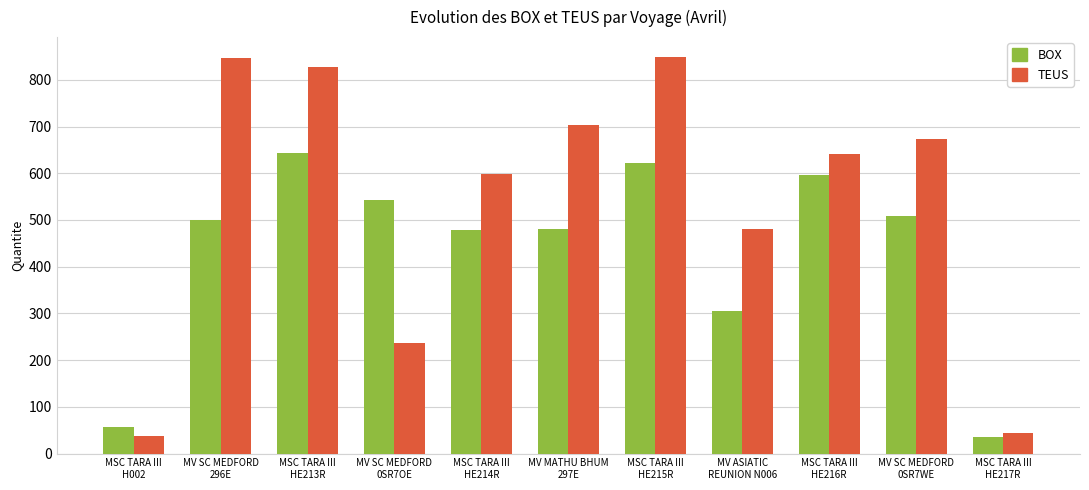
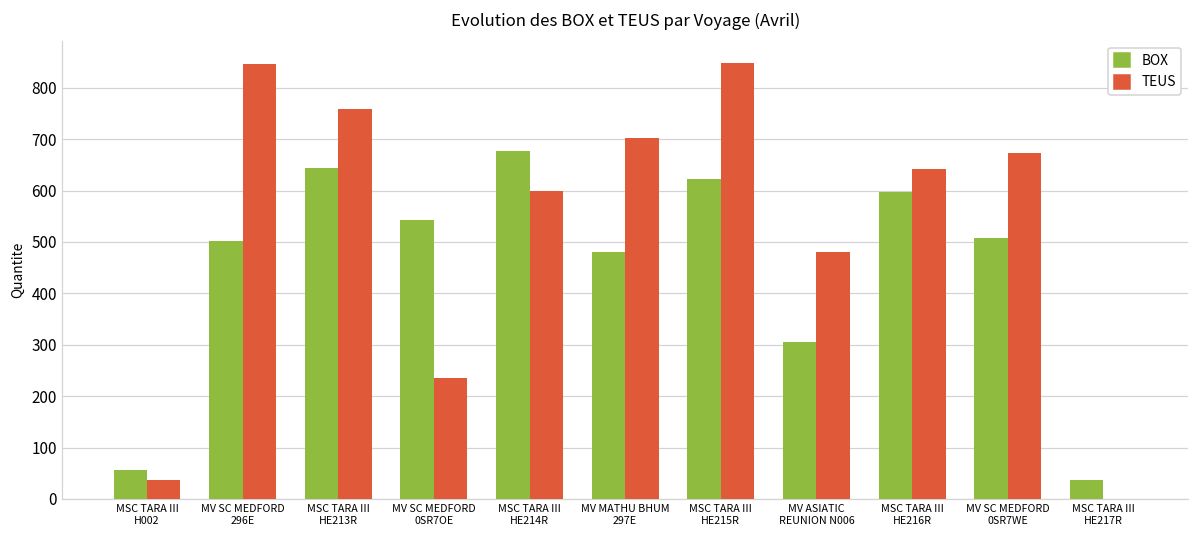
  {
    "BOX": {
      "MSC TARA III H002": 60,
      "MV SC MEDFORD 296E": 500,
      "MSC TARA III HE213R": 640,
      "MV SC MEDFORD 0SR7OE": 540,
-     "MSC TARA III HE214R": 480,
+     "MSC TARA III HE214R": 680,
      "MV MATHU BHUM 297E": 480,
      "MSC TARA III HE215R": 620,
      "MV ASIATIC REUNION N006": 310,
      "MSC TARA III HE216R": 600,
      "MV SC MEDFORD 0SR7WE": 510,
      "MSC TARA III HE217R": 40
    },
    "TEUS": {
      "MSC TARA III H002": 40,
      "MV SC MEDFORD 296E": 850,
-     "MSC TARA III HE213R": 830,
+     "MSC TARA III HE213R": 760,
      "MV SC MEDFORD 0SR7OE": 240,
      "MSC TARA III HE214R": 600,
      "MV MATHU BHUM 297E": 700,
      "MSC TARA III HE215R": 850,
      "MV ASIATIC REUNION N006": 480,
      "MSC TARA III HE216R": 640,
      "MV SC MEDFORD 0SR7WE": 670,
-     "MSC TARA III HE217R": 40
+     "MSC TARA III HE217R": 0
    }
  }
